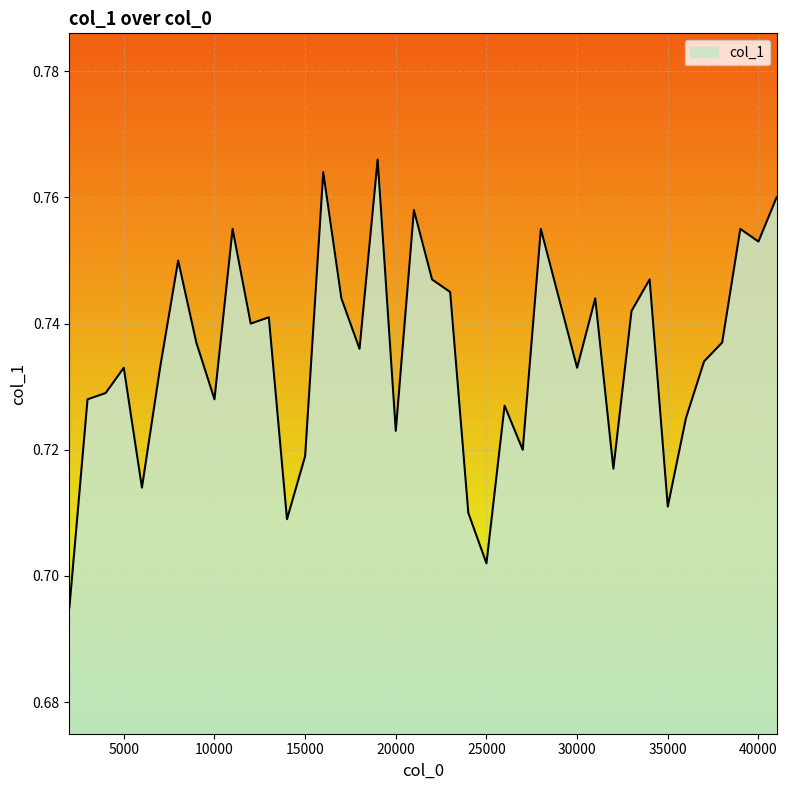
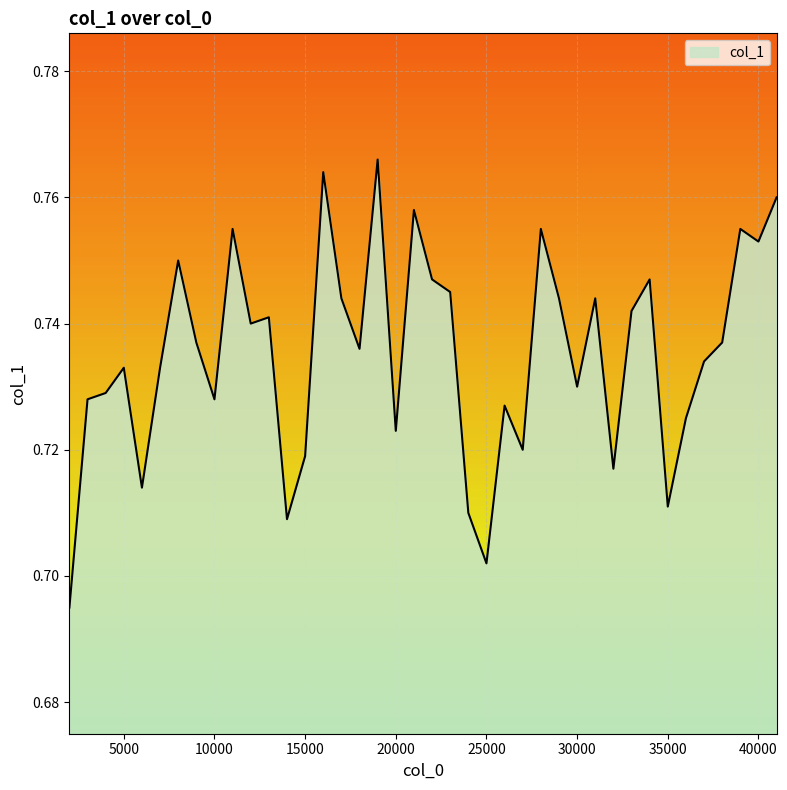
  {
    "5000": 0.733,
    "10000": 0.728,
    "15000": 0.719,
    "20000": 0.723,
    "25000": 0.702,
-   "30000": 0.733,
+   "30000": 0.730,
    "35000": 0.711,
    "40000": 0.753
  }
